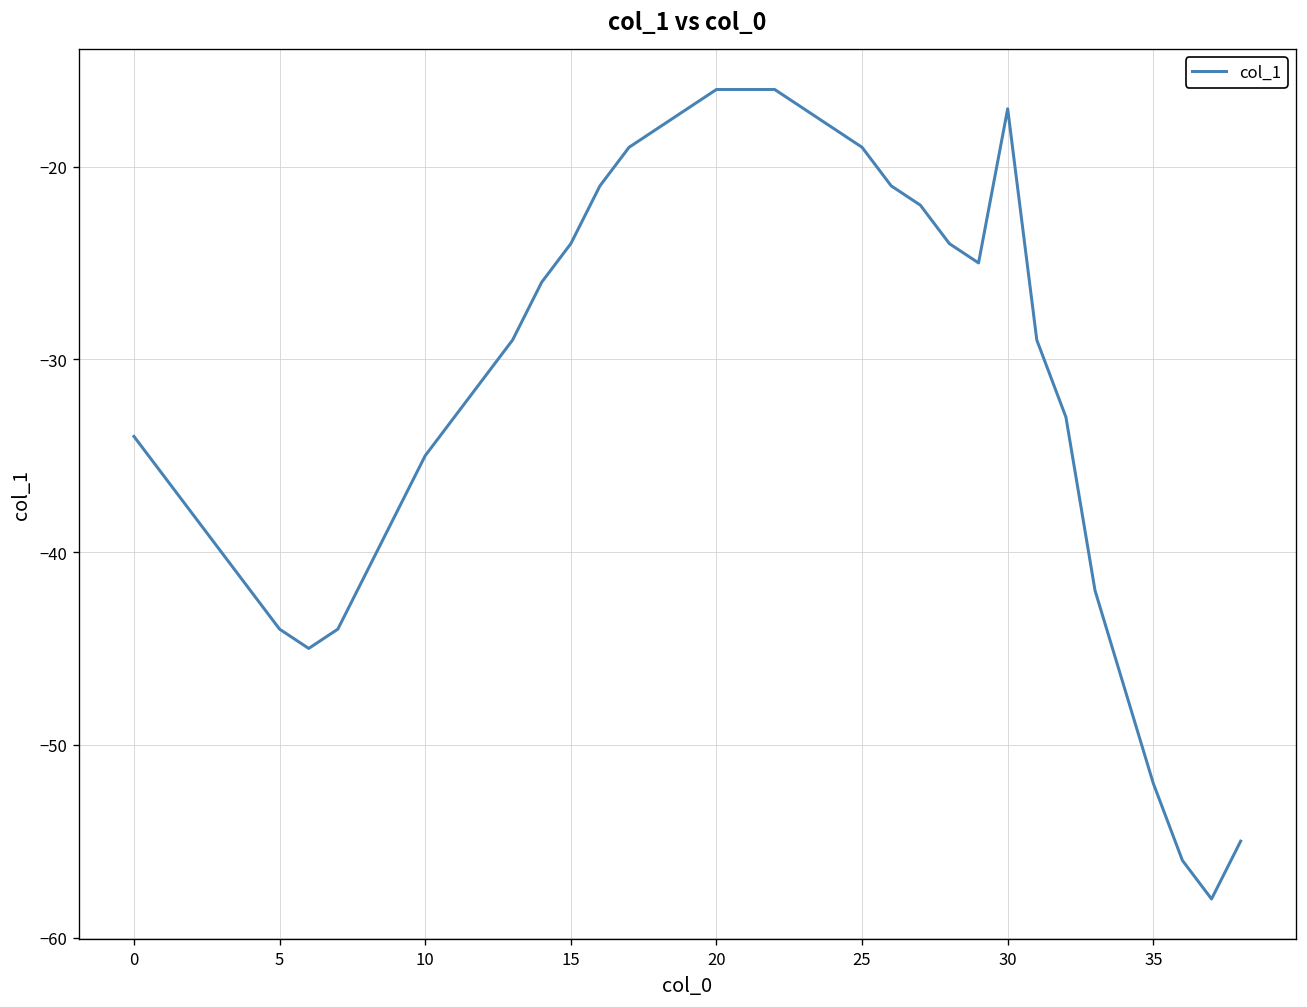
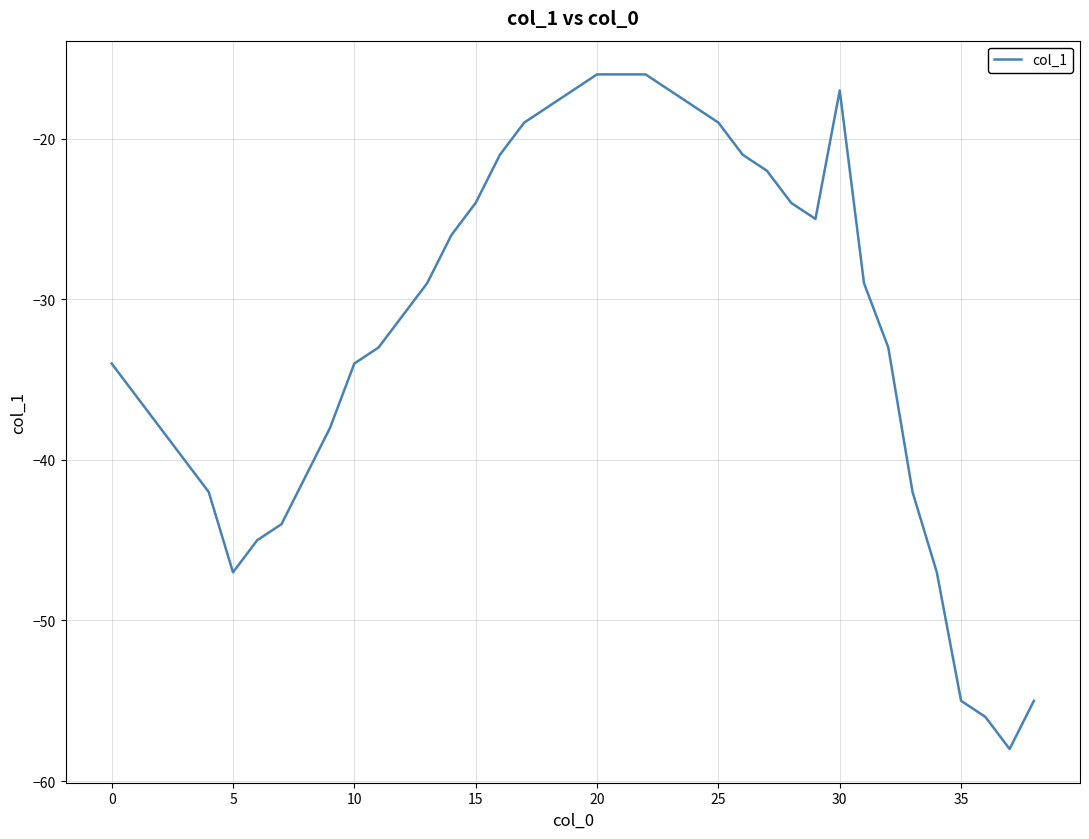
  {
    "0": -34,
-   "5": -44,
-   "10": -35,
+   "5": -47,
+   "10": -34,
    "15": -24,
    "20": -16,
    "25": -19,
    "30": -17,
-   "35": -52
+   "35": -55
  }
